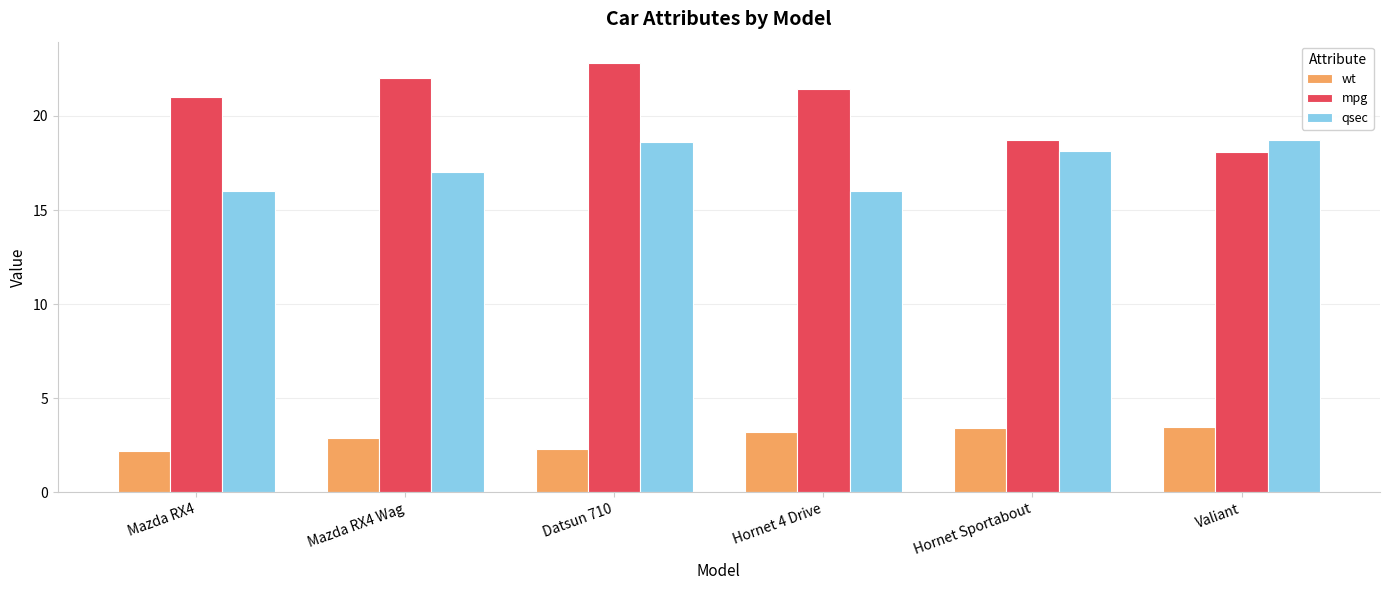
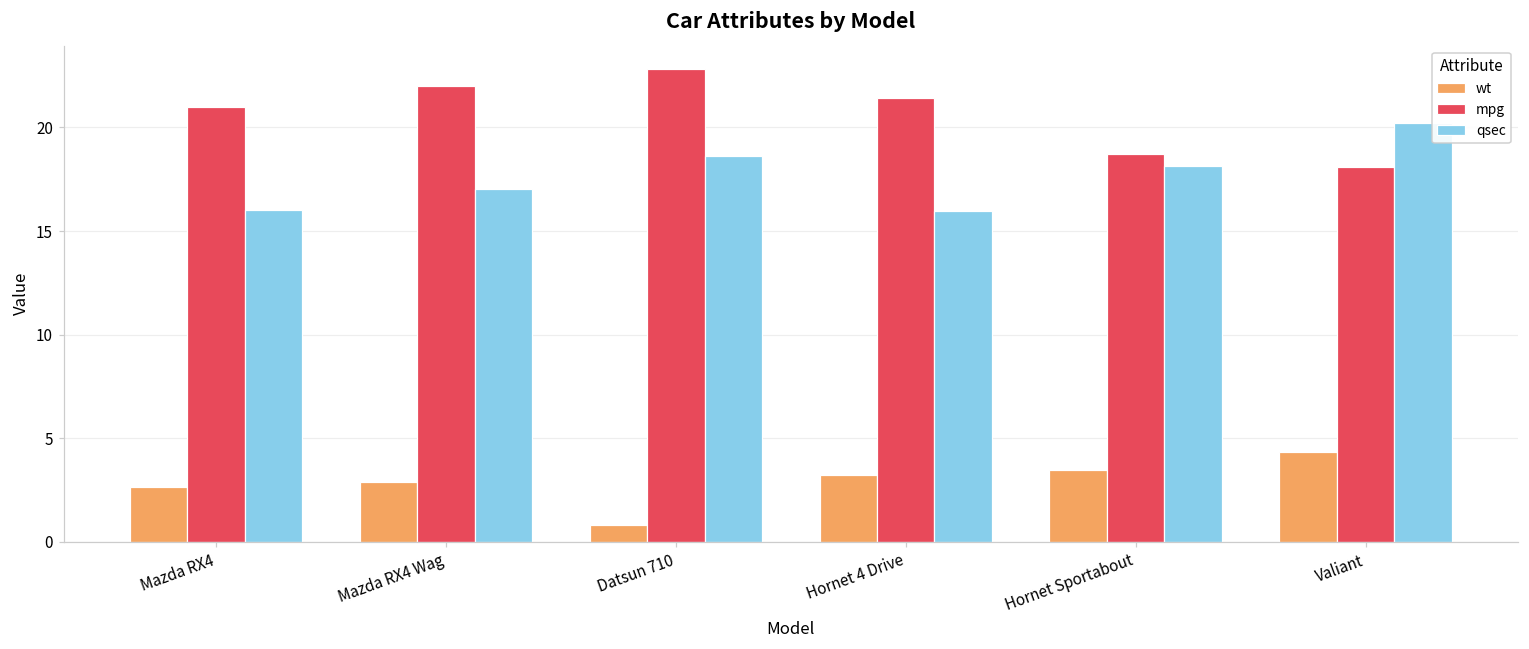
  {
    "wt": {
-     "Mazda RX4": 2.2,
+     "Mazda RX4": 2.6,
      "Mazda RX4 Wag": 2.9,
-     "Datsun 710": 2.3,
+     "Datsun 710": 0.8,
      "Hornet 4 Drive": 3.2,
      "Hornet Sportabout": 3.4,
-     "Valiant": 3.5
+     "Valiant": 4.4
    },
    "mpg": {
      "Mazda RX4": 21.0,
      "Mazda RX4 Wag": 22.0,
      "Datsun 710": 22.8,
      "Hornet 4 Drive": 21.4,
      "Hornet Sportabout": 18.7,
      "Valiant": 18.1
    },
    "qsec": {
      "Mazda RX4": 16.0,
      "Mazda RX4 Wag": 17.0,
      "Datsun 710": 18.6,
      "Hornet 4 Drive": 16.0,
      "Hornet Sportabout": 18.2,
-     "Valiant": 18.7
+     "Valiant": 20.2
    }
  }
